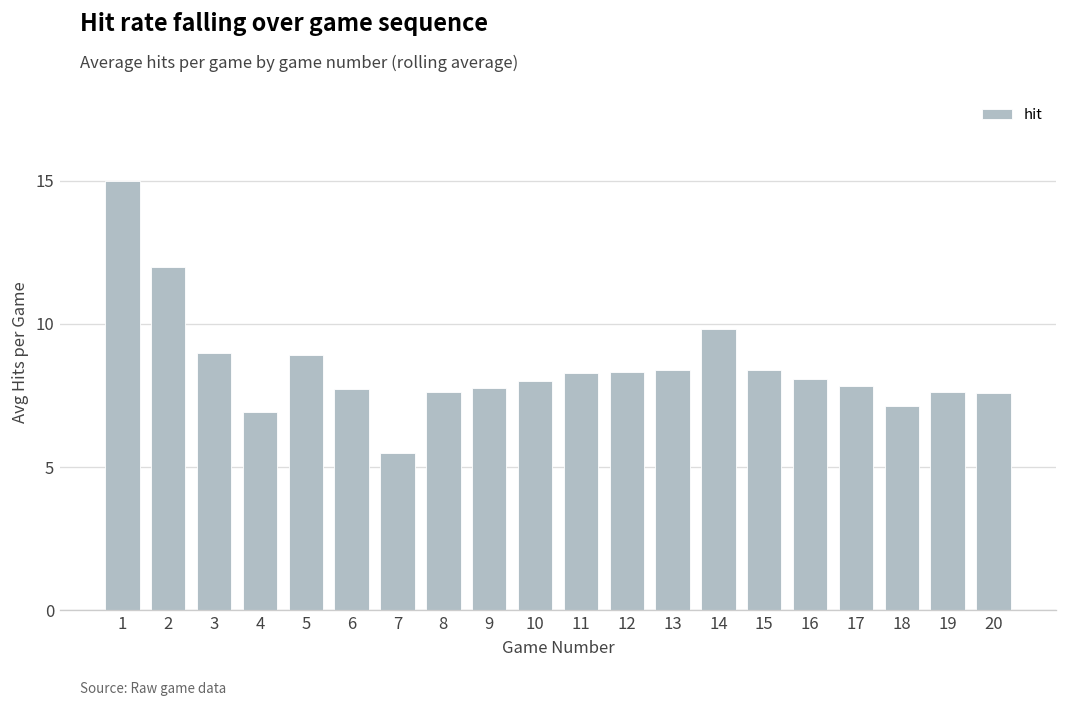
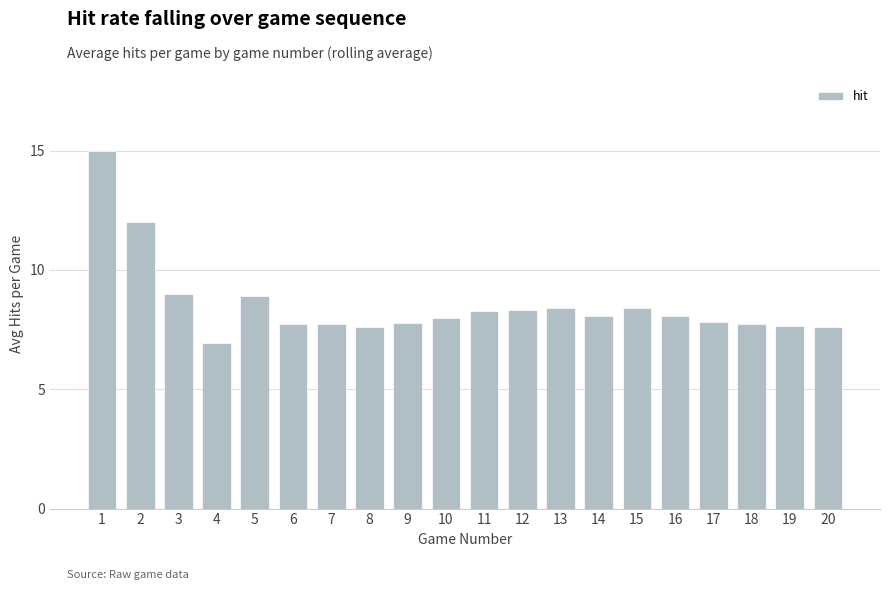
  {
    "1": 15.0,
    "2": 12.0,
    "3": 9.0,
    "4": 6.9,
    "5": 8.9,
    "6": 7.7,
-   "7": 5.5,
+   "7": 7.7,
    "8": 7.6,
    "9": 7.8,
    "10": 8.0,
    "11": 8.3,
    "12": 8.3,
    "13": 8.4,
-   "14": 9.8,
+   "14": 8.1,
    "15": 8.4,
    "16": 8.1,
    "17": 7.8,
-   "18": 7.1,
+   "18": 7.7,
    "19": 7.6,
    "20": 7.6
  }
